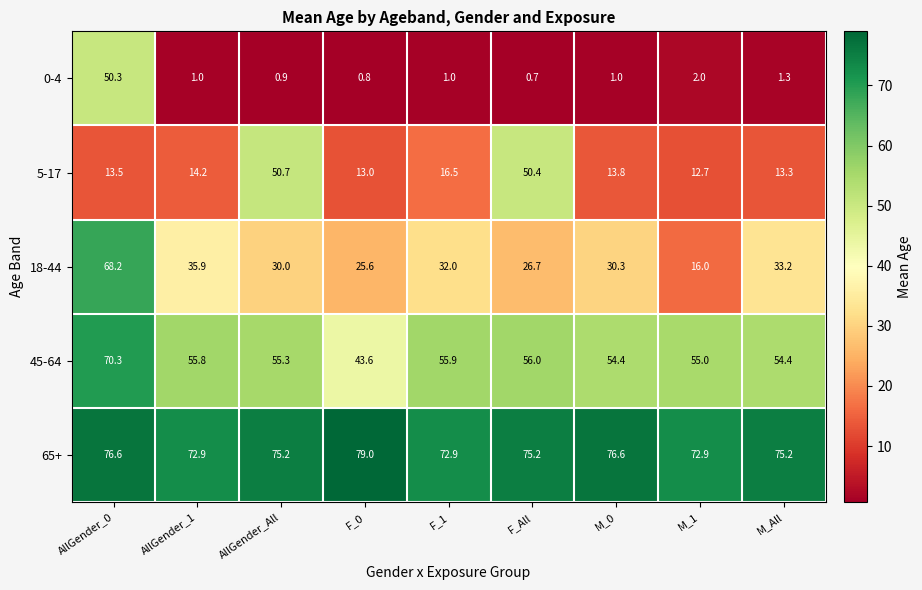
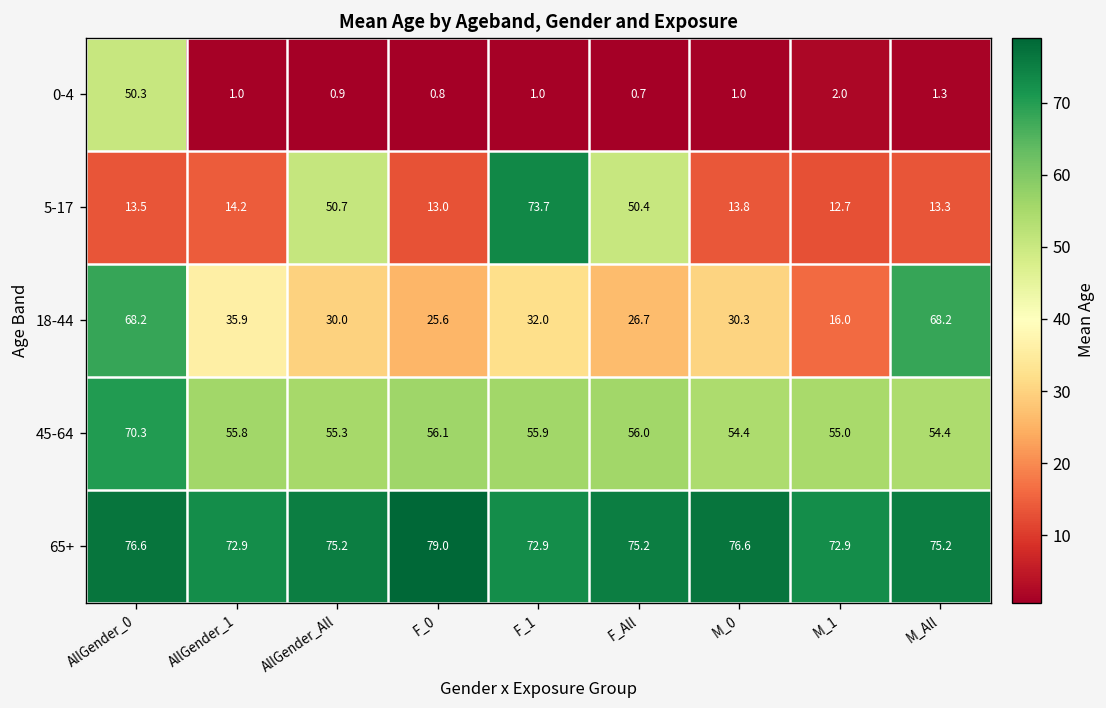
  {
    "0-4": {
      "AllGender_0": 50.3,
      "AllGender_1": 1.0,
      "AllGender_All": 0.9,
      "F_0": 0.8,
      "F_1": 1.0,
      "F_All": 0.7,
      "M_0": 1.0,
      "M_1": 2.0,
      "M_All": 1.3
    },
    "5-17": {
      "AllGender_0": 13.5,
      "AllGender_1": 14.2,
      "AllGender_All": 50.7,
      "F_0": 13.0,
-     "F_1": 16.5,
+     "F_1": 73.7,
      "F_All": 50.4,
      "M_0": 13.8,
      "M_1": 12.7,
      "M_All": 13.3
    },
    "18-44": {
      "AllGender_0": 68.2,
      "AllGender_1": 35.9,
      "AllGender_All": 30.0,
      "F_0": 25.6,
      "F_1": 32.0,
      "F_All": 26.7,
      "M_0": 30.3,
      "M_1": 16.0,
-     "M_All": 33.2
+     "M_All": 68.2
    },
    "45-64": {
      "AllGender_0": 70.3,
      "AllGender_1": 55.8,
      "AllGender_All": 55.3,
-     "F_0": 43.6,
+     "F_0": 56.1,
      "F_1": 55.9,
      "F_All": 56.0,
      "M_0": 54.4,
      "M_1": 55.0,
      "M_All": 54.4
    },
    "65+": {
      "AllGender_0": 76.6,
      "AllGender_1": 72.9,
      "AllGender_All": 75.2,
      "F_0": 79.0,
      "F_1": 72.9,
      "F_All": 75.2,
      "M_0": 76.6,
      "M_1": 72.9,
      "M_All": 75.2
    }
  }
